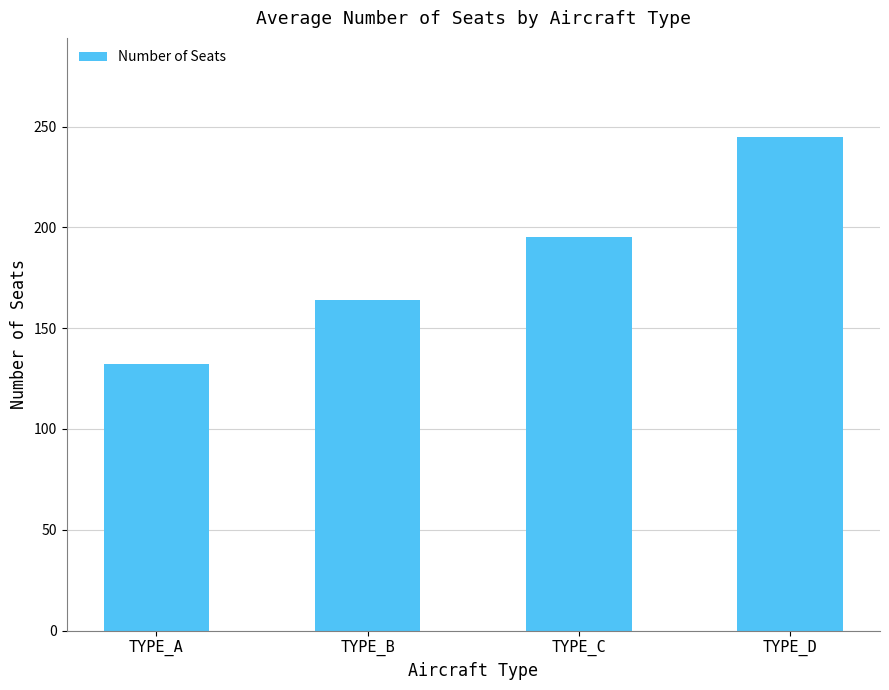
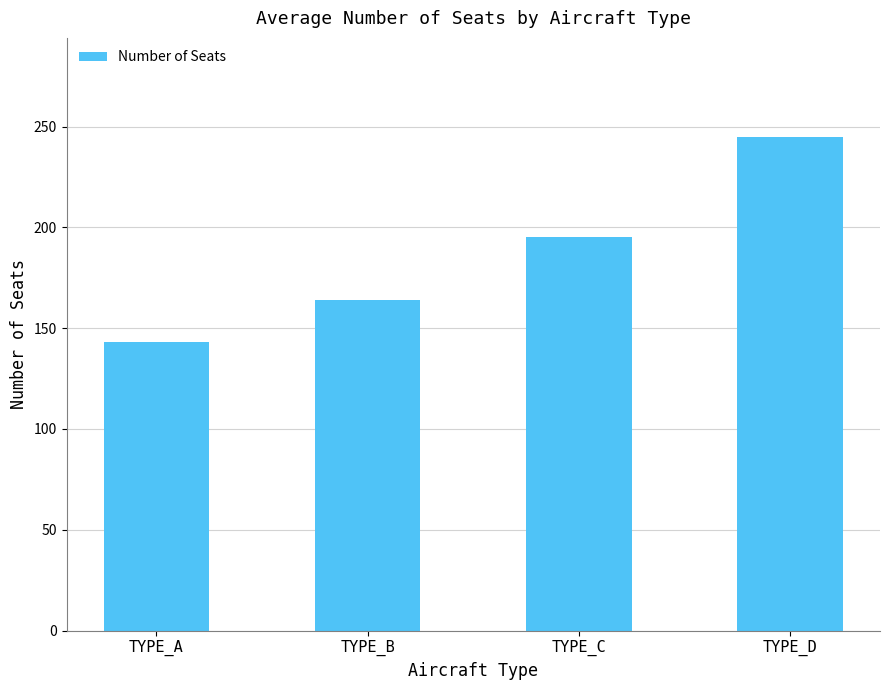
  {
-   "TYPE_A": 132,
+   "TYPE_A": 143,
    "TYPE_B": 164,
    "TYPE_C": 195,
    "TYPE_D": 245
  }
